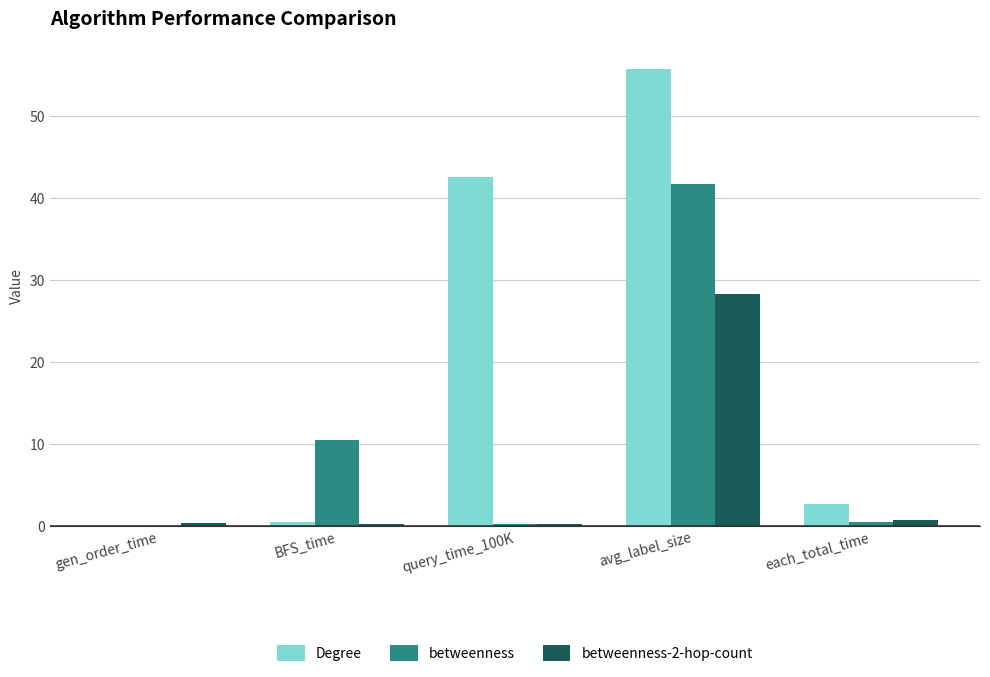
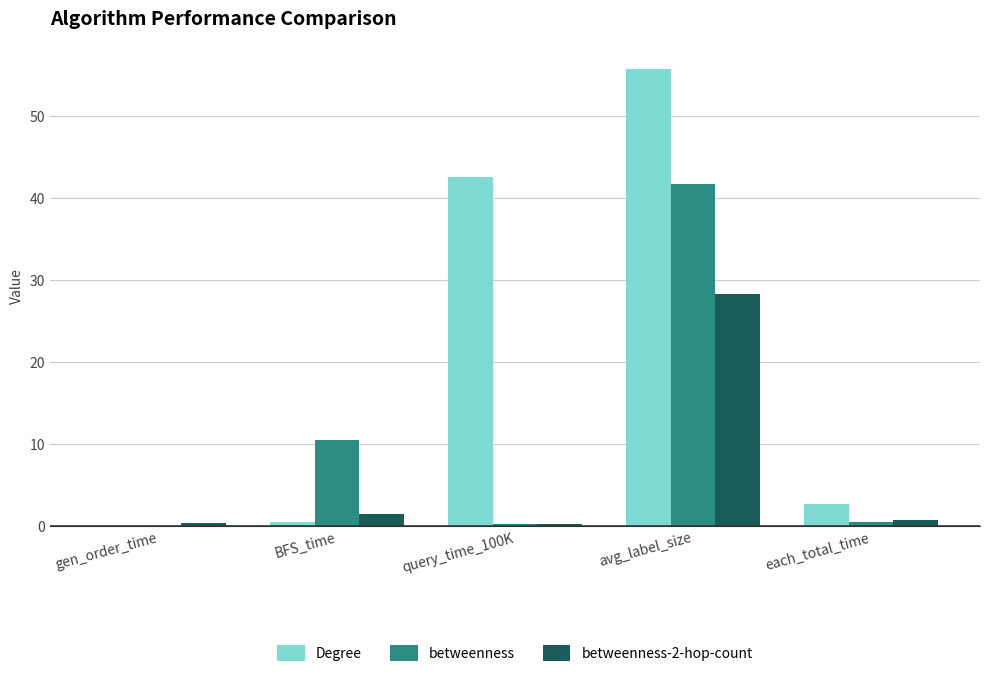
  {
    "Degree": {
      "gen_order_time": 0,
      "BFS_time": 1,
      "query_time_100K": 43,
      "avg_label_size": 56,
      "each_total_time": 3
    },
    "betweenness": {
      "BFS_time": 11,
      "avg_label_size": 42,
      "each_total_time": 1
    },
    "betweenness-2-hop-count": {
      "gen_order_time": 0,
-     "BFS_time": 0,
+     "BFS_time": 1,
      "avg_label_size": 28,
      "each_total_time": 1
    }
  }
